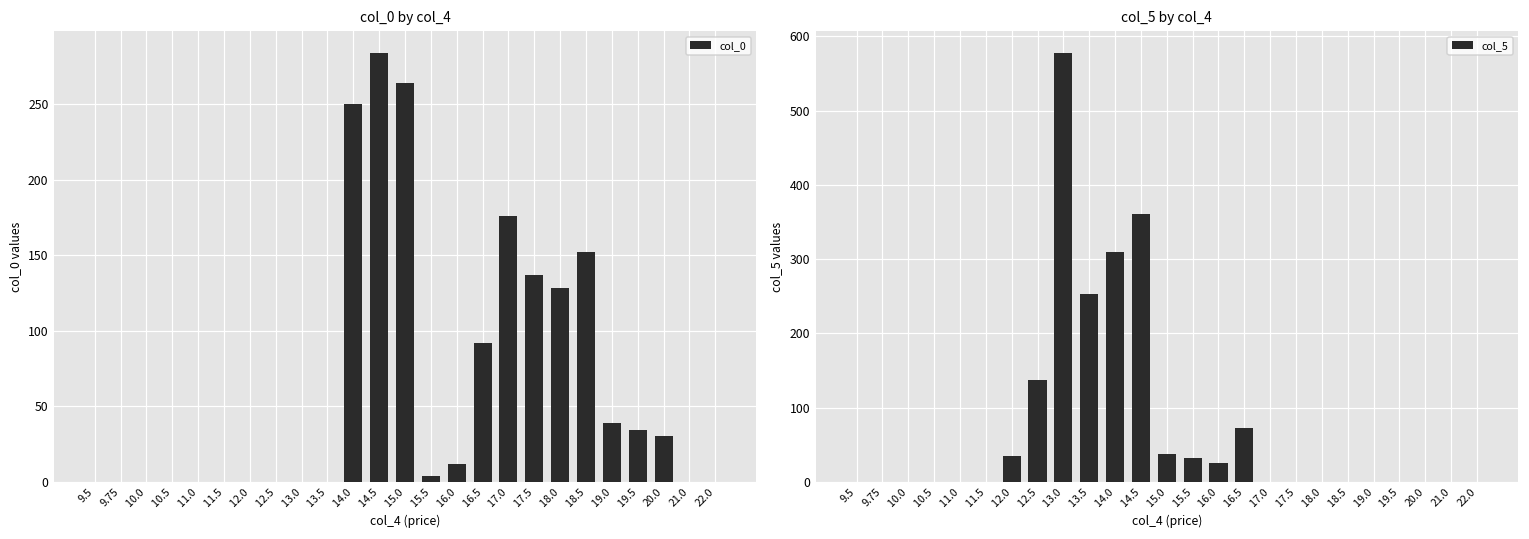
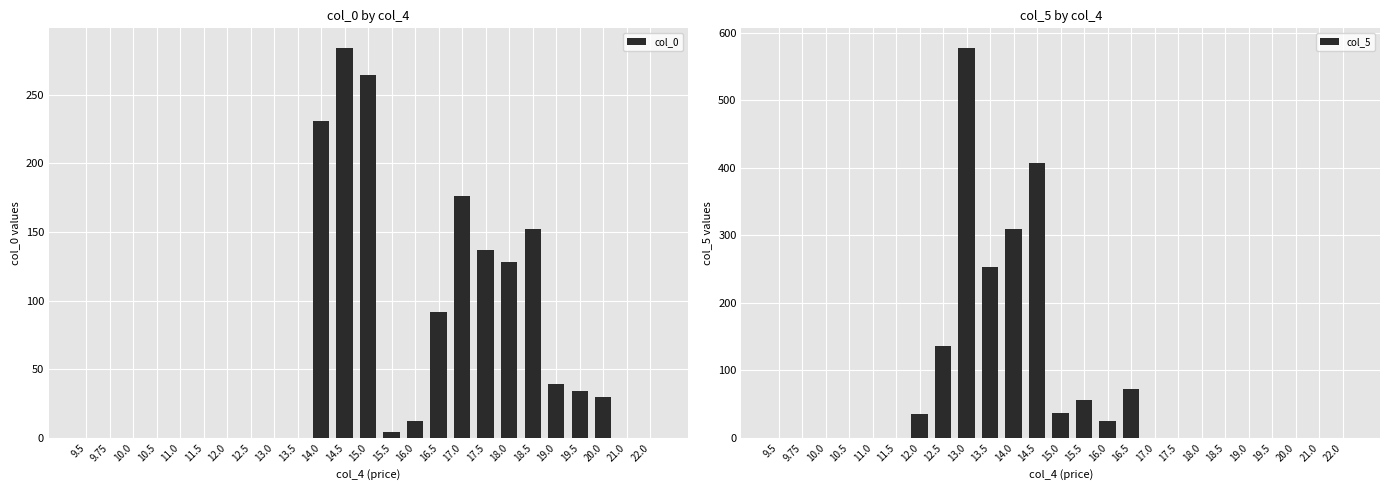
  {
    "col_0 by col_4": {
      "9.5": 0,
      "9.75": 0,
      "10.0": 0,
      "10.5": 0,
      "11.0": 0,
      "11.5": 0,
      "12.0": 0,
      "12.5": 0,
      "13.0": 0,
      "13.5": 0,
-     "14.0": 250,
+     "14.0": 231,
      "14.5": 284,
      "15.0": 264,
      "15.5": 4,
      "16.0": 12,
      "16.5": 92,
      "17.0": 176,
      "17.5": 137,
      "18.0": 128,
      "18.5": 152,
      "19.0": 39,
      "19.5": 34,
      "20.0": 30,
      "21.0": 0,
      "22.0": 0
    },
    "col_5 by col_4": {
      "9.5": 0,
      "9.75": 0,
      "10.0": 0,
      "10.5": 0,
      "11.0": 0,
      "11.5": 0,
      "12.0": 40,
      "12.5": 140,
      "13.0": 580,
      "13.5": 250,
      "14.0": 310,
-     "14.5": 360,
+     "14.5": 410,
      "15.0": 40,
-     "15.5": 30,
+     "15.5": 60,
      "16.0": 30,
      "16.5": 70,
      "17.0": 0,
      "17.5": 0,
      "18.0": 0,
      "18.5": 0,
      "19.0": 0,
      "19.5": 0,
      "20.0": 0,
      "21.0": 0,
      "22.0": 0
    }
  }
